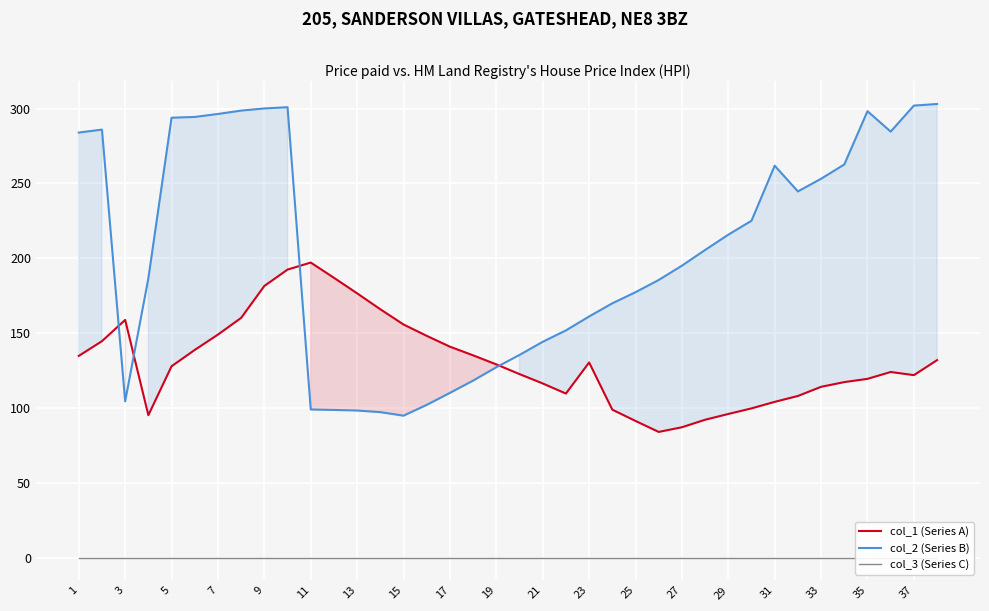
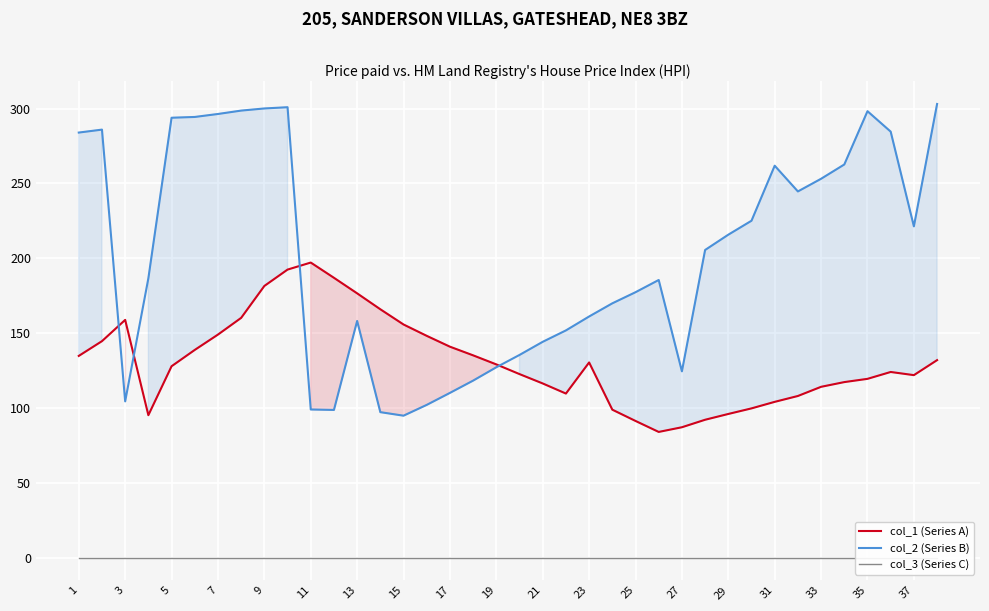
  {
    "col_1 (Series A)": {
      "1": 135,
      "3": 159,
      "5": 128,
      "7": 149,
      "9": 181,
      "11": 197,
      "13": 177,
      "15": 156,
      "17": 141,
      "19": 129,
      "21": 116,
      "23": 130,
      "25": 91,
      "27": 87,
      "29": 96,
      "31": 104,
      "33": 114,
      "35": 119,
      "37": 122
    },
    "col_2 (Series B)": {
      "1": 284,
      "3": 104,
      "5": 294,
      "7": 296,
      "9": 300,
      "11": 99,
-     "13": 98,
+     "13": 158,
      "15": 95,
      "17": 110,
      "19": 127,
      "21": 144,
      "23": 161,
      "25": 177,
-     "27": 195,
+     "27": 124,
      "29": 216,
      "31": 262,
      "33": 253,
      "35": 298,
-     "37": 302
+     "37": 221
    },
    "col_3 (Series C)": {
      "1": 0,
      "3": 0,
      "5": 0,
      "7": 0,
      "9": 0,
      "11": 0,
      "13": 0,
      "15": 0,
      "17": 0,
      "19": 0,
      "21": 0,
      "23": 0,
      "25": 0,
      "27": 0,
      "29": 0,
      "31": 0,
      "33": 0
    }
  }
